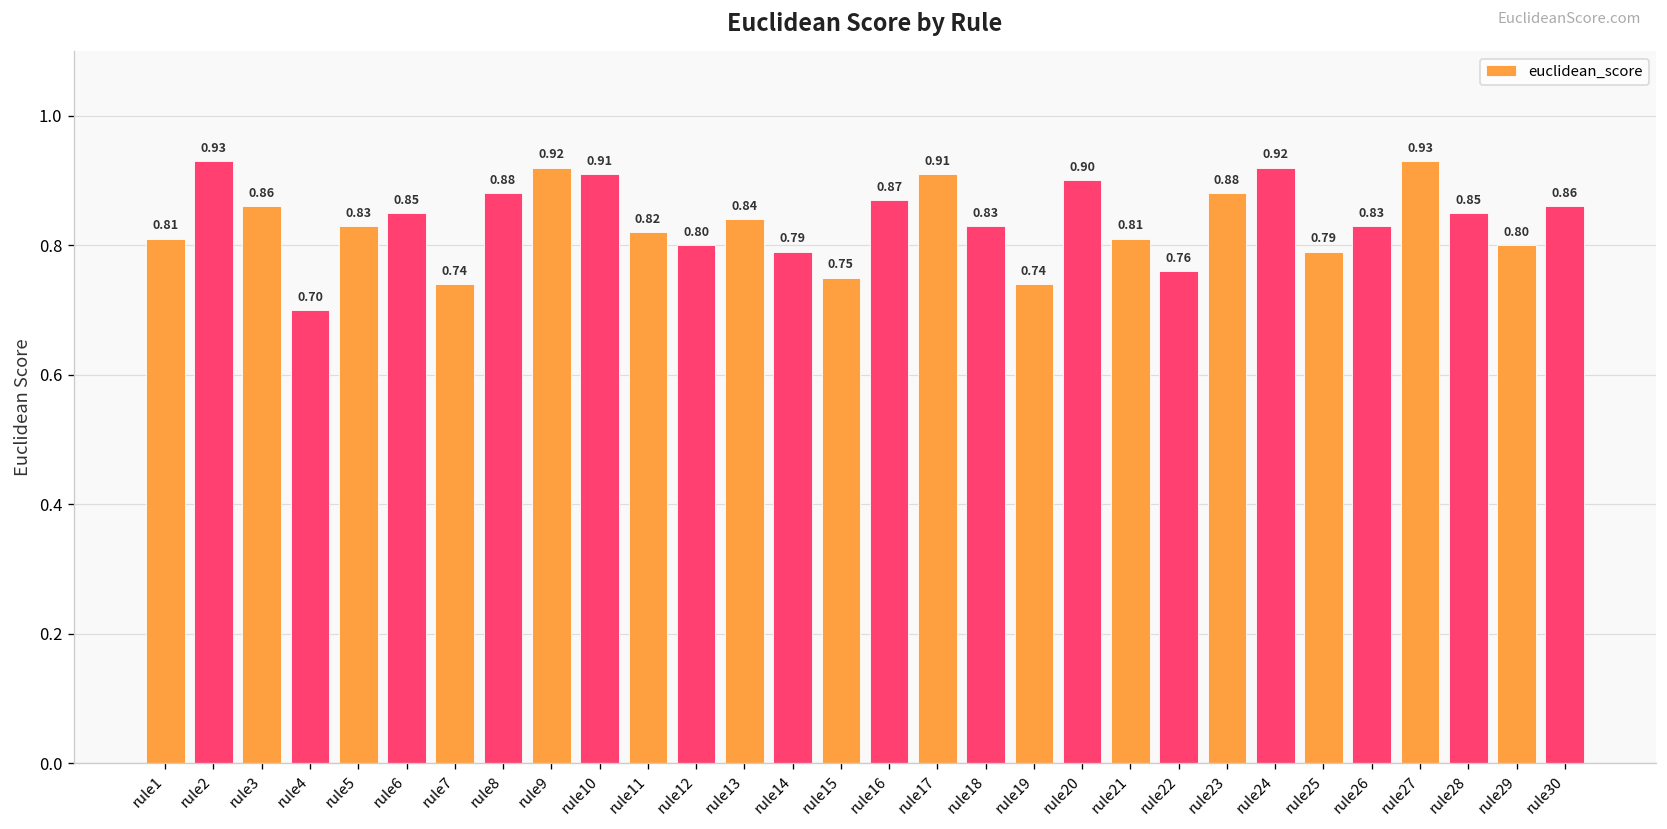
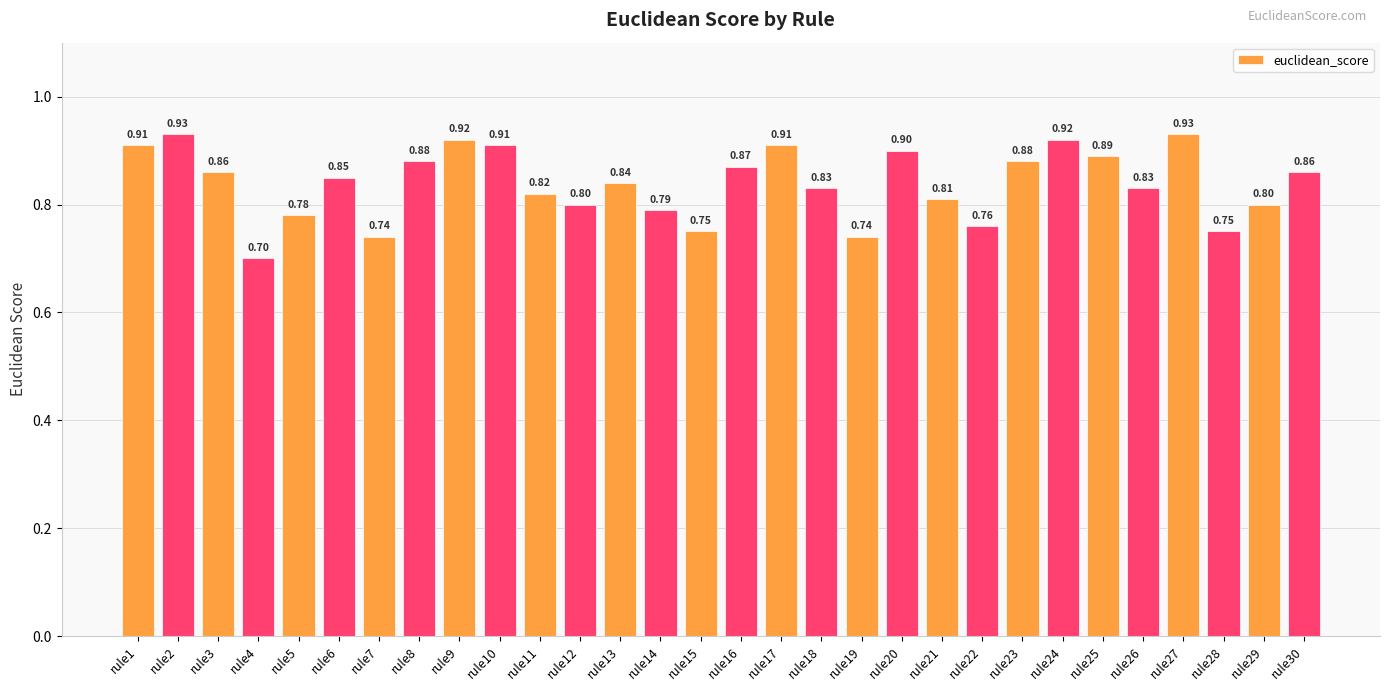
  {
-   "rule1": 0.81,
+   "rule1": 0.91,
    "rule2": 0.93,
    "rule3": 0.86,
    "rule4": 0.70,
-   "rule5": 0.83,
+   "rule5": 0.78,
    "rule6": 0.85,
    "rule7": 0.74,
    "rule8": 0.88,
    "rule9": 0.92,
    "rule10": 0.91,
    "rule11": 0.82,
    "rule12": 0.80,
    "rule13": 0.84,
    "rule14": 0.79,
    "rule15": 0.75,
    "rule16": 0.87,
    "rule17": 0.91,
    "rule18": 0.83,
    "rule19": 0.74,
    "rule20": 0.90,
    "rule21": 0.81,
    "rule22": 0.76,
    "rule23": 0.88,
    "rule24": 0.92,
-   "rule25": 0.79,
+   "rule25": 0.89,
    "rule26": 0.83,
    "rule27": 0.93,
-   "rule28": 0.85,
+   "rule28": 0.75,
    "rule29": 0.80,
    "rule30": 0.86
  }
